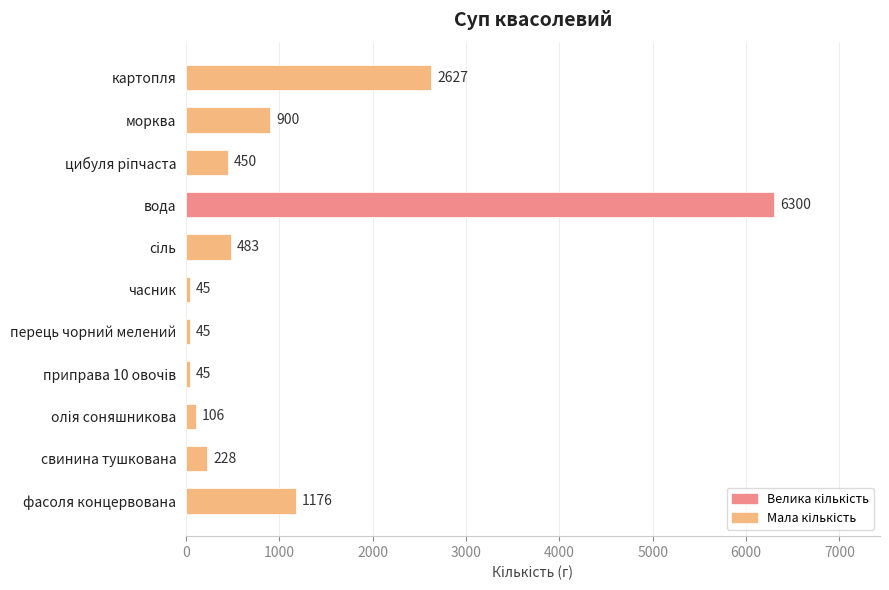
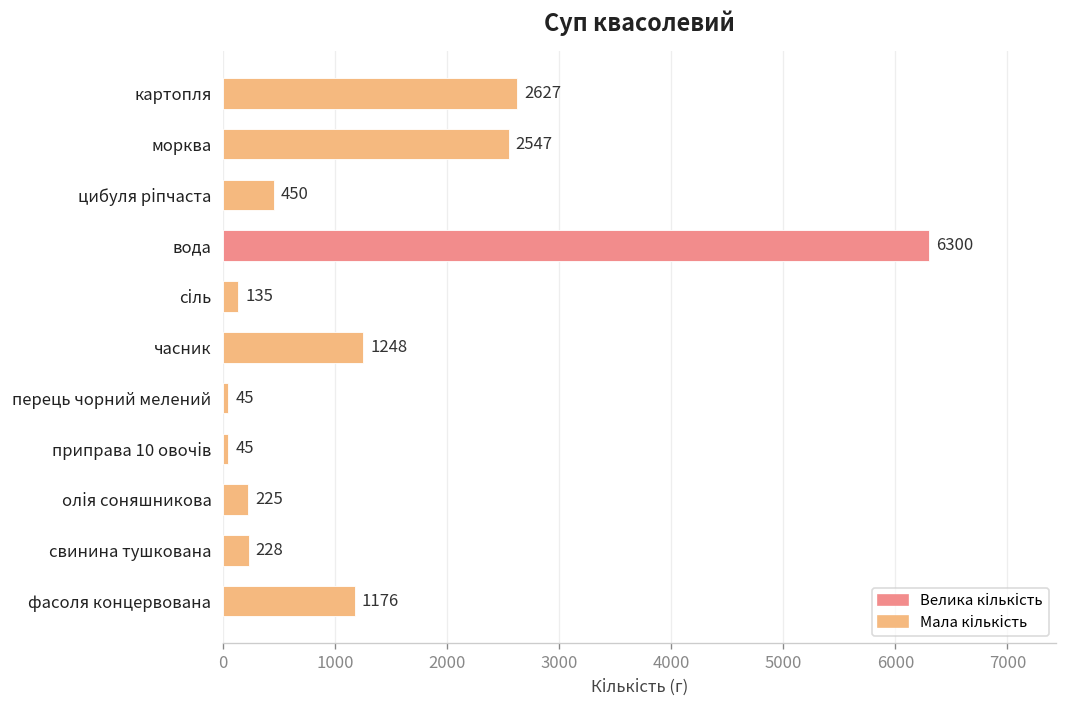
  {
    "картопля": 2627,
-   "морква": 900,
+   "морква": 2547,
    "цибуля ріпчаста": 450,
    "вода": 6300,
-   "сіль": 483,
-   "часник": 45,
+   "сіль": 135,
+   "часник": 1248,
    "перець чорний мелений": 45,
    "приправа 10 овочів": 45,
-   "олія соняшникова": 106,
+   "олія соняшникова": 225,
    "свинина тушкована": 228,
    "фасоля концервована": 1176
  }
